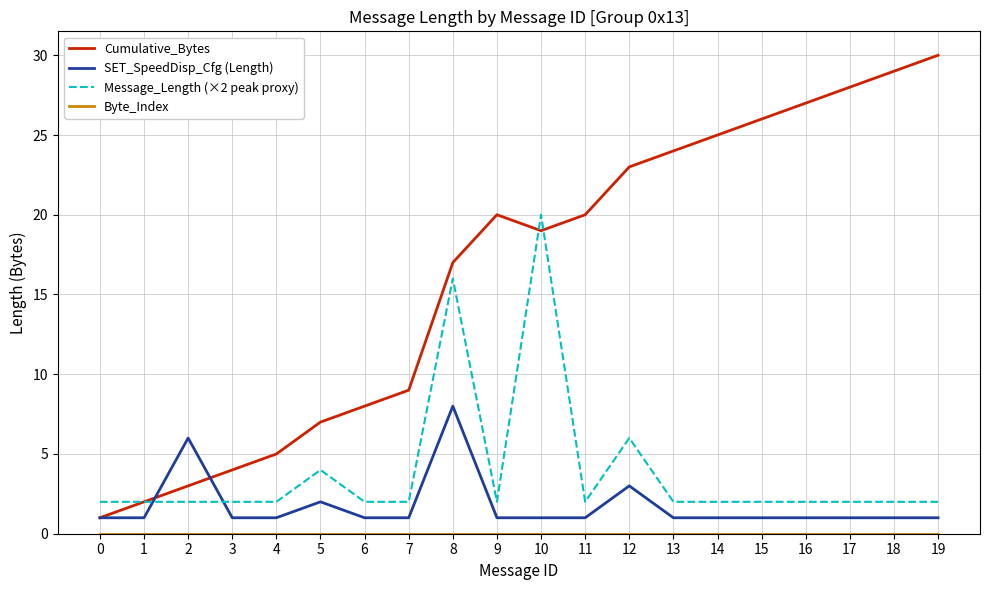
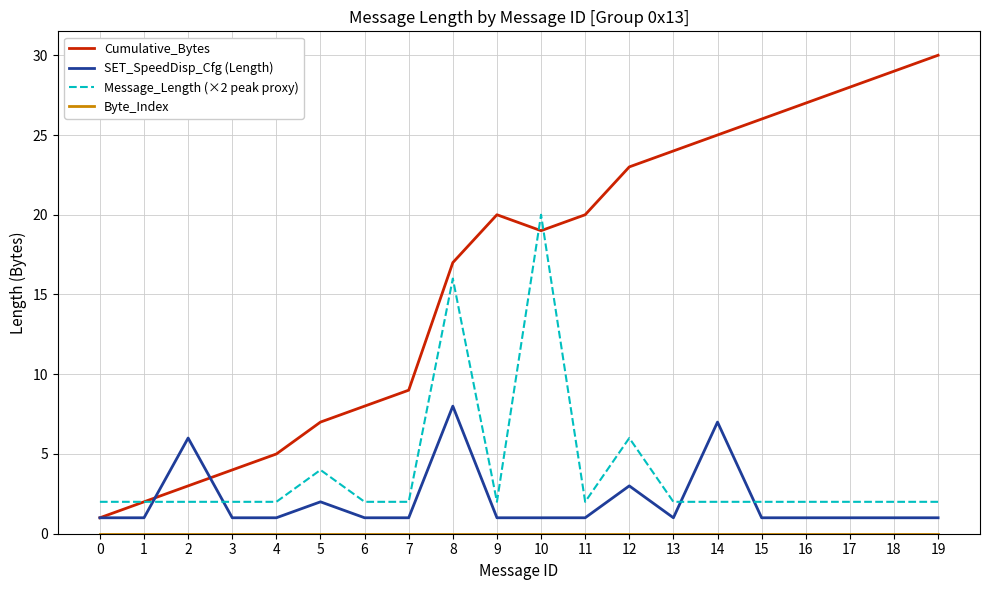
  {
    "Cumulative_Bytes": {
      "2": 3,
      "3": 4,
      "4": 5,
      "5": 7,
      "6": 8,
      "7": 9,
      "8": 17,
      "9": 20,
      "10": 19,
      "11": 20,
      "12": 23,
      "13": 24,
      "14": 25,
      "15": 26,
      "16": 27,
      "17": 28,
      "18": 29,
      "19": 30
    },
    "SET_SpeedDisp_Cfg (Length)": {
      "1": 1,
      "2": 6,
      "3": 1,
      "4": 1,
      "5": 2,
      "6": 1,
      "7": 1,
      "8": 8,
      "9": 1,
      "10": 1,
      "11": 1,
      "12": 3,
      "13": 1,
-     "14": 1,
+     "14": 7,
      "15": 1,
      "16": 1,
      "17": 1,
      "18": 1,
      "19": 1
    },
    "Message_Length (×2 peak proxy)": {
      "0": 2,
      "2": 2,
      "3": 2,
      "4": 2,
      "5": 4,
      "6": 2,
      "7": 2,
      "8": 16,
      "9": 2,
      "10": 20,
      "11": 2,
      "12": 6,
      "13": 2,
      "14": 2,
      "15": 2,
      "16": 2,
      "17": 2,
      "18": 2,
      "19": 2
    },
    "Byte_Index": {
      "0": 0,
      "1": 0,
      "2": 0,
      "3": 0,
      "4": 0,
      "5": 0,
      "6": 0,
      "7": 0,
      "8": 0,
      "9": 0,
      "10": 0,
      "11": 0,
      "12": 0,
      "13": 0,
      "14": 0,
      "15": 0,
      "16": 0,
      "17": 0,
      "18": 0,
      "19": 0
    }
  }
